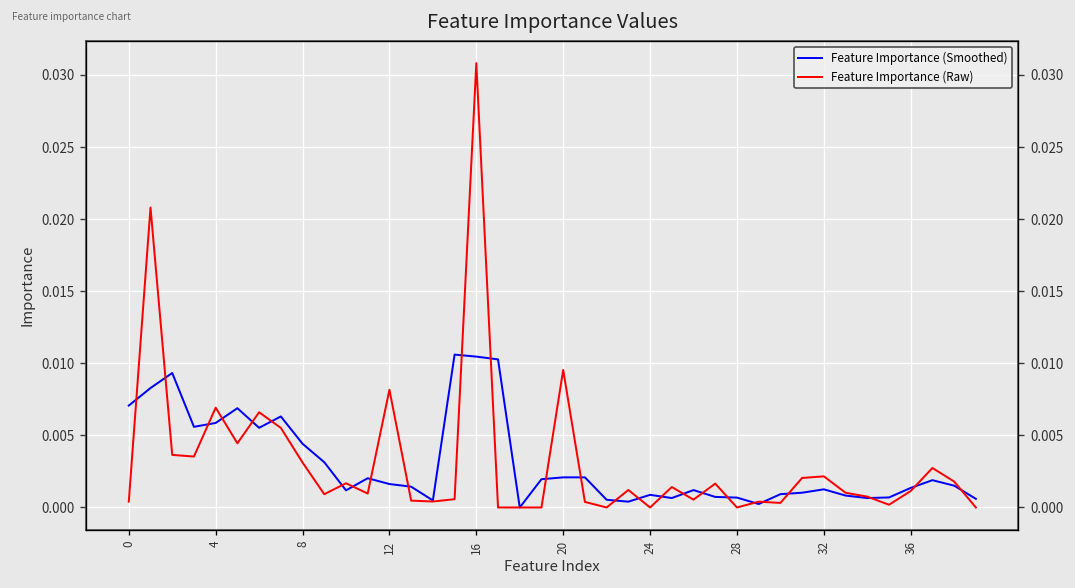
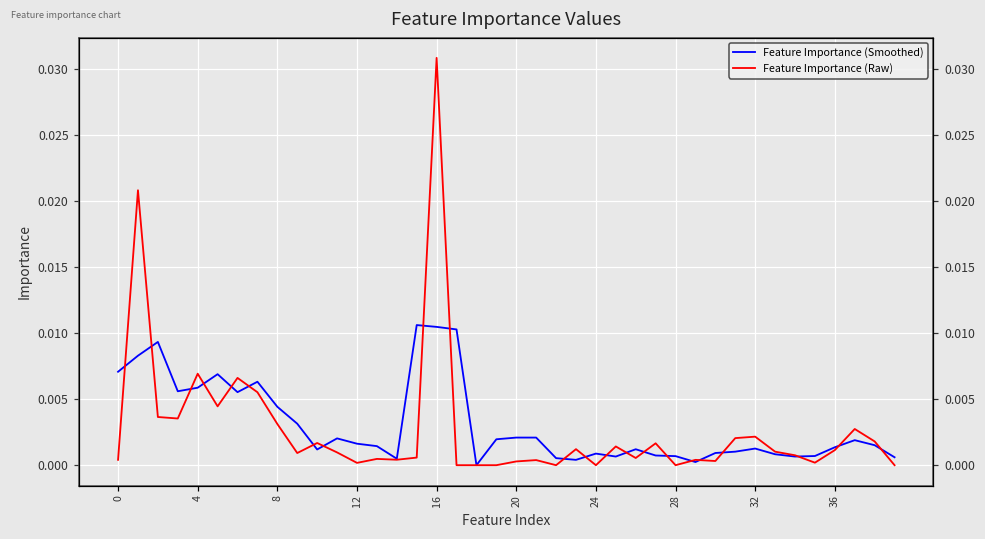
  {
    "Feature Importance (Smoothed)": {
      "0": 0.0071,
      "4": 0.0059,
      "8": 0.0044,
      "12": 0.0016,
      "16": 0.0105,
      "20": 0.0021,
      "24": 0.0009,
      "28": 0.0007,
      "32": 0.0013,
      "36": 0.0014
    },
    "Feature Importance (Raw)": {
      "0": 0.0004,
      "4": 0.0069,
      "8": 0.0031,
-     "12": 0.0082,
+     "12": 0.0002,
      "16": 0.0308,
-     "20": 0.0095,
+     "20": 0.0003,
      "24": 0.0000,
      "28": 0.0000,
      "32": 0.0022,
      "36": 0.0011
    }
  }
